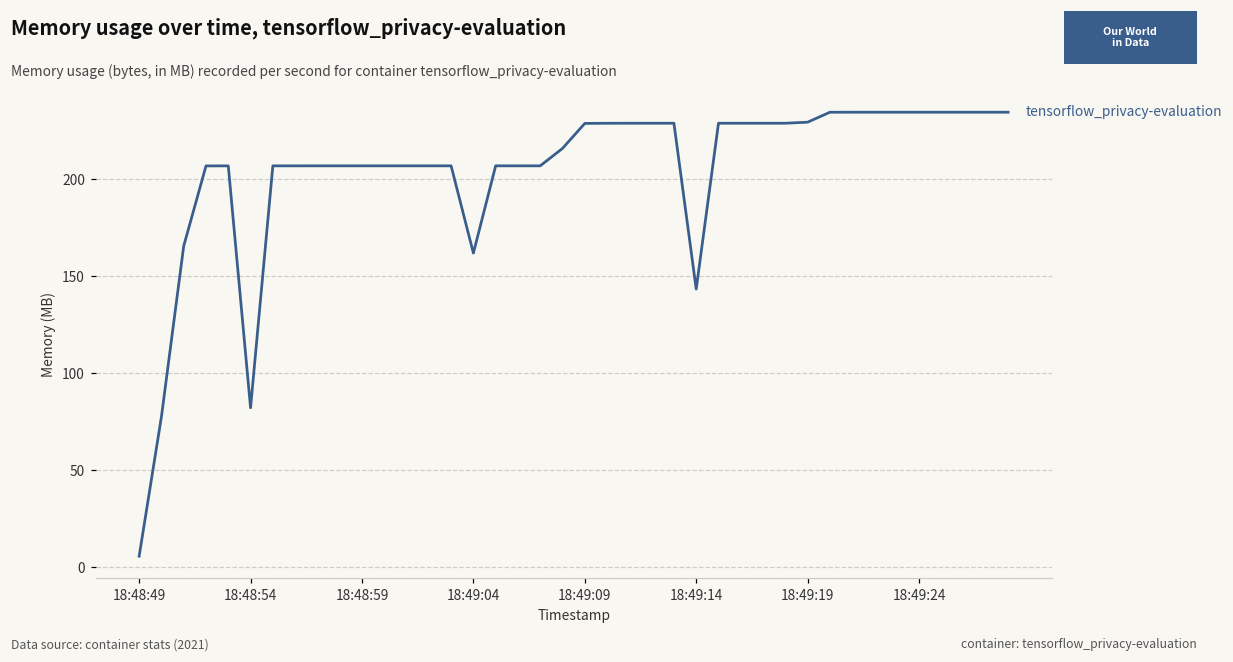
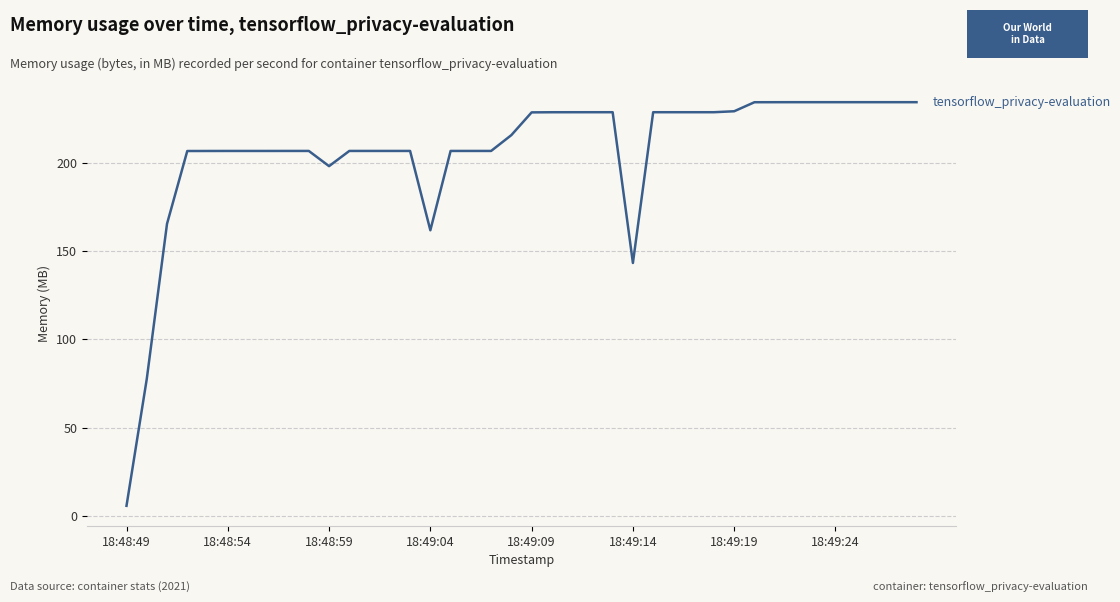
  {
    "18:48:49": 6,
-   "18:48:54": 82,
-   "18:48:59": 207,
+   "18:48:54": 207,
+   "18:48:59": 198,
    "18:49:04": 162,
    "18:49:09": 229,
    "18:49:14": 143,
    "18:49:19": 229,
    "18:49:24": 235
  }
